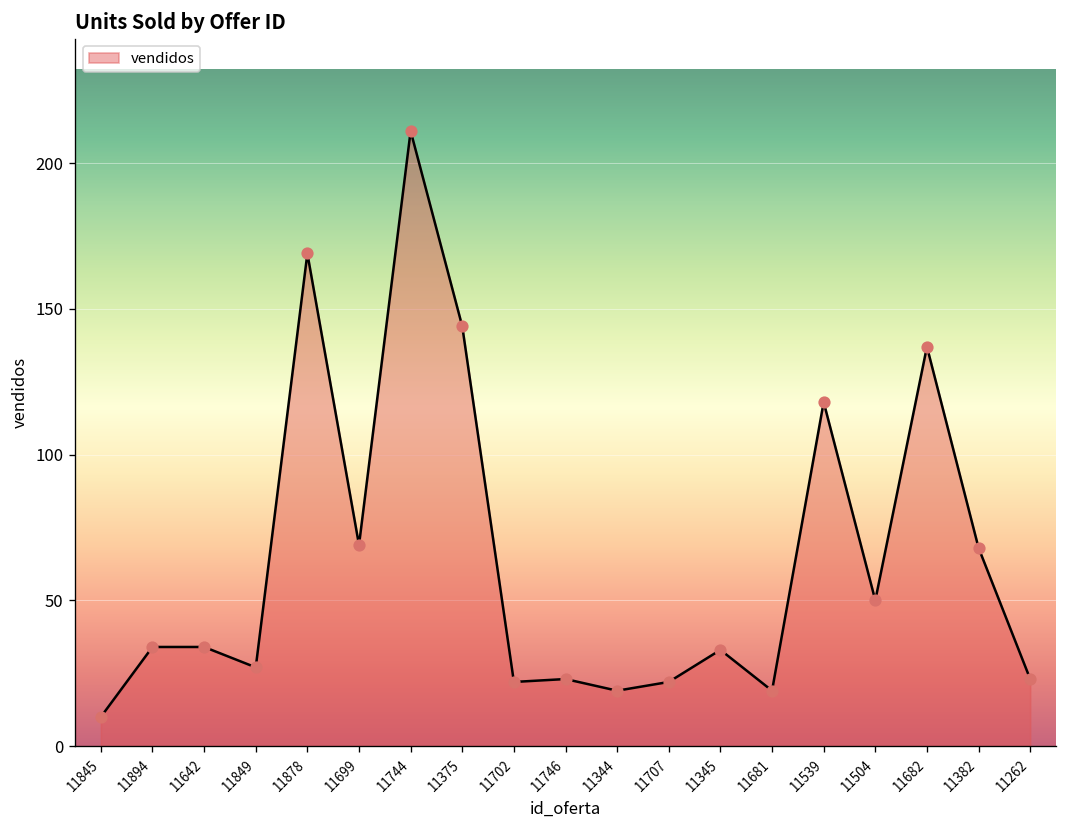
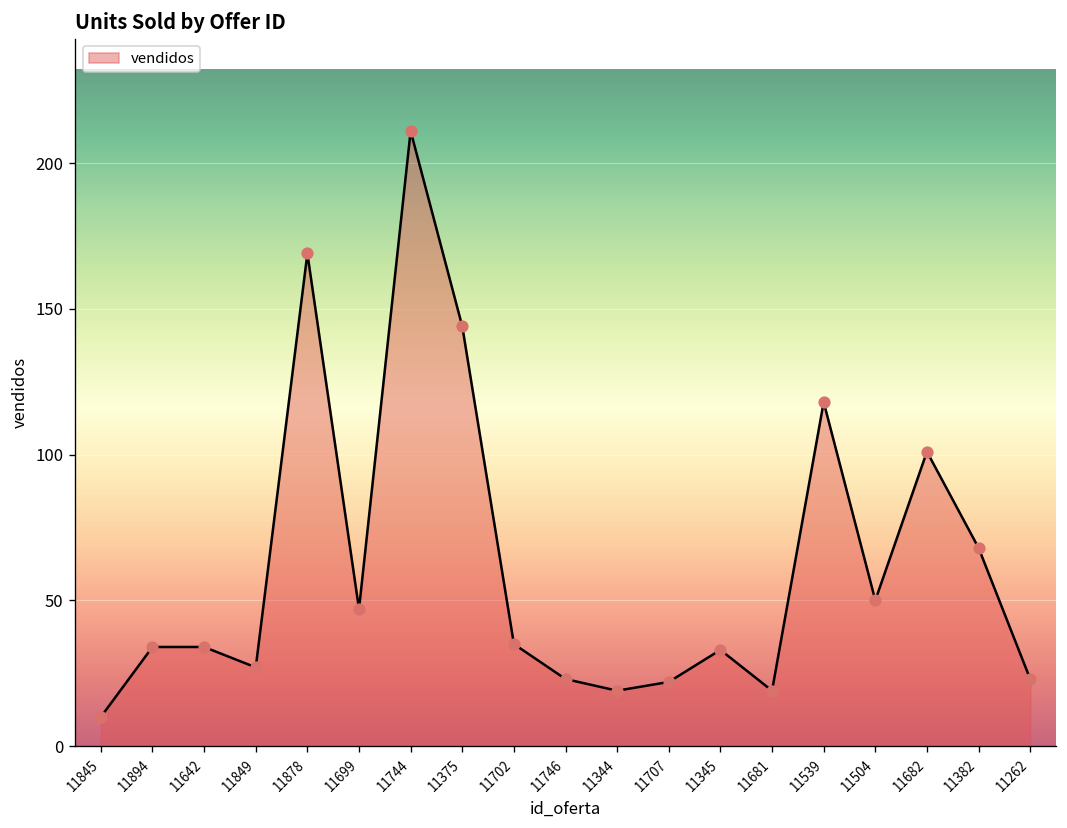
  {
    "11845": 10,
    "11894": 34,
    "11642": 34,
    "11849": 27,
    "11878": 169,
-   "11699": 69,
+   "11699": 47,
    "11744": 211,
    "11375": 144,
-   "11702": 22,
+   "11702": 35,
    "11746": 23,
    "11344": 19,
    "11707": 22,
    "11345": 33,
    "11681": 19,
    "11539": 118,
    "11504": 50,
-   "11682": 137,
+   "11682": 101,
    "11382": 68,
    "11262": 23
  }
